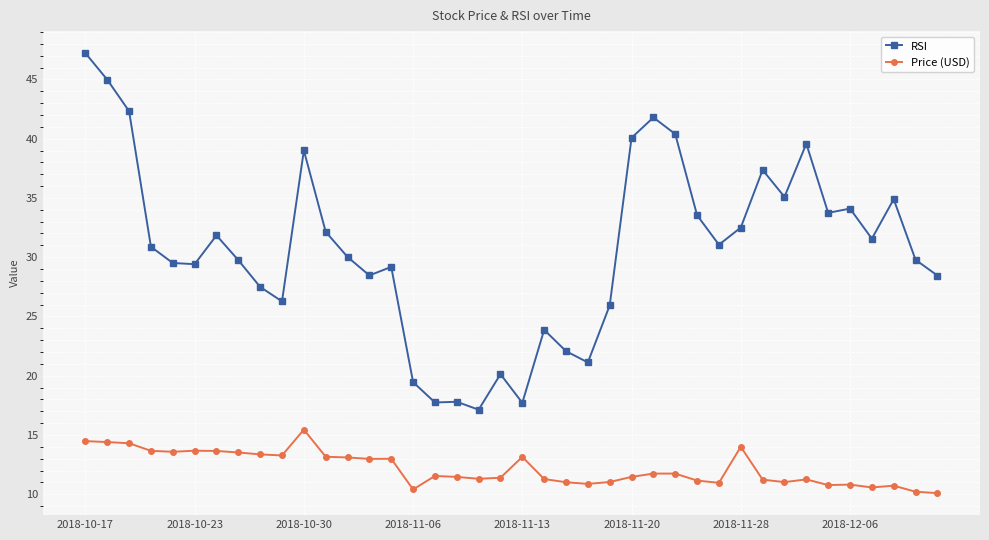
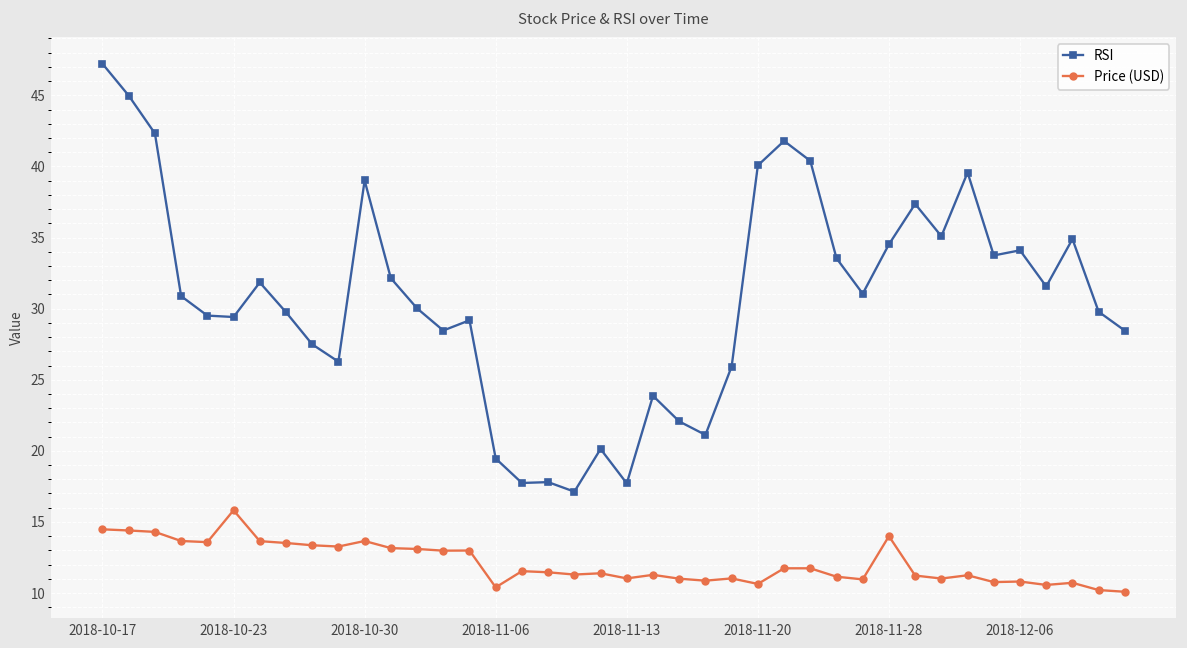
  {
    "RSI": {
      "2018-10-23": 29.4,
      "2018-10-30": 39.0,
      "2018-11-06": 19.5,
      "2018-11-13": 17.7,
      "2018-11-20": 40.1,
-     "2018-11-28": 32.5,
+     "2018-11-28": 34.5,
      "2018-12-06": 34.1
    },
    "Price (USD)": {
-     "2018-10-23": 13.7,
-     "2018-10-30": 15.5,
+     "2018-10-23": 15.8,
+     "2018-10-30": 13.7,
      "2018-11-06": 10.4,
-     "2018-11-13": 13.2,
-     "2018-11-20": 11.5,
+     "2018-11-13": 11.0,
+     "2018-11-20": 10.6,
      "2018-11-28": 14.0,
      "2018-12-06": 10.8
    }
  }
